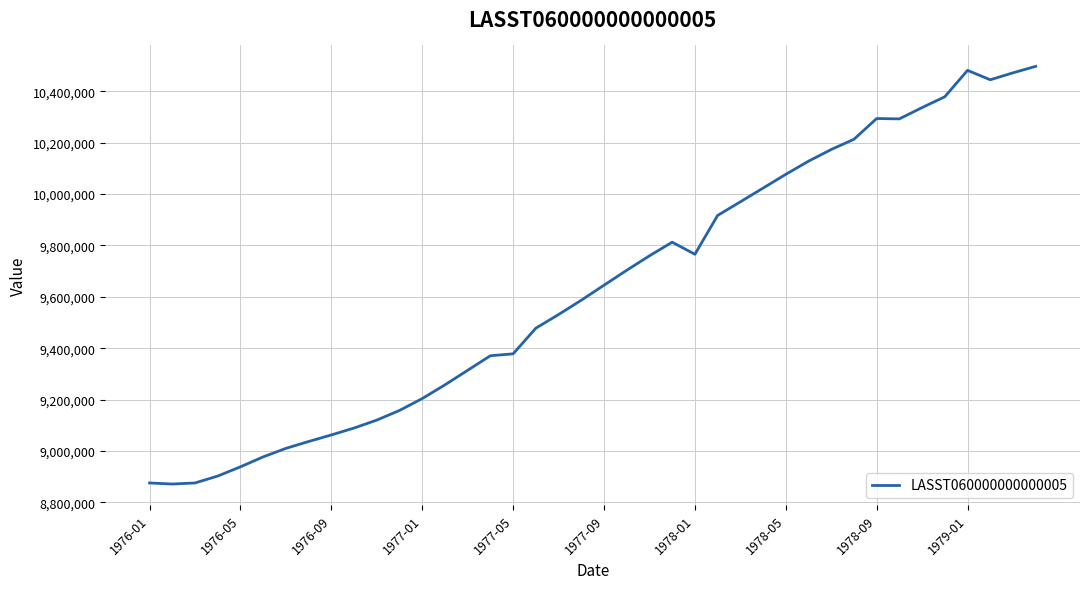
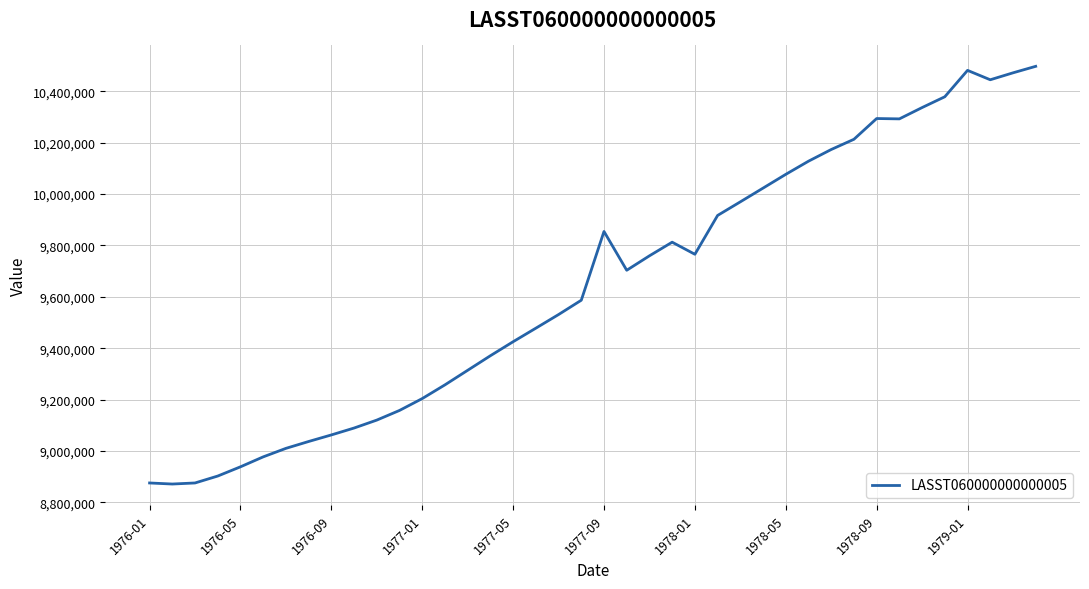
  {
    "1976-01": "8,880,000",
    "1976-05": "8,940,000",
    "1976-09": "9,060,000",
    "1977-01": "9,200,000",
-   "1977-05": "9,380,000",
-   "1977-09": "9,650,000",
+   "1977-05": "9,430,000",
+   "1977-09": "9,850,000",
    "1978-01": "9,770,000",
    "1978-05": "10,080,000",
    "1978-09": "10,290,000",
    "1979-01": "10,480,000"
  }
